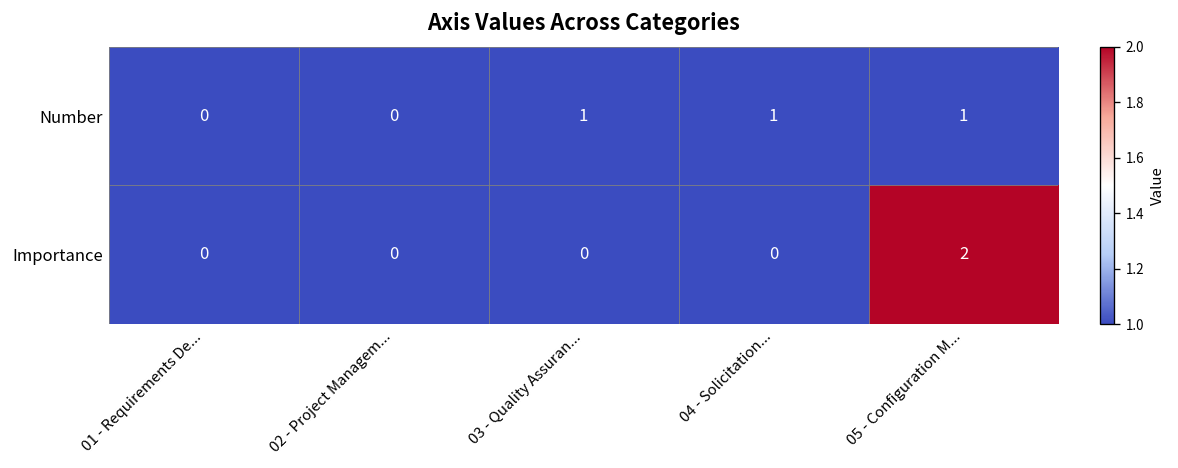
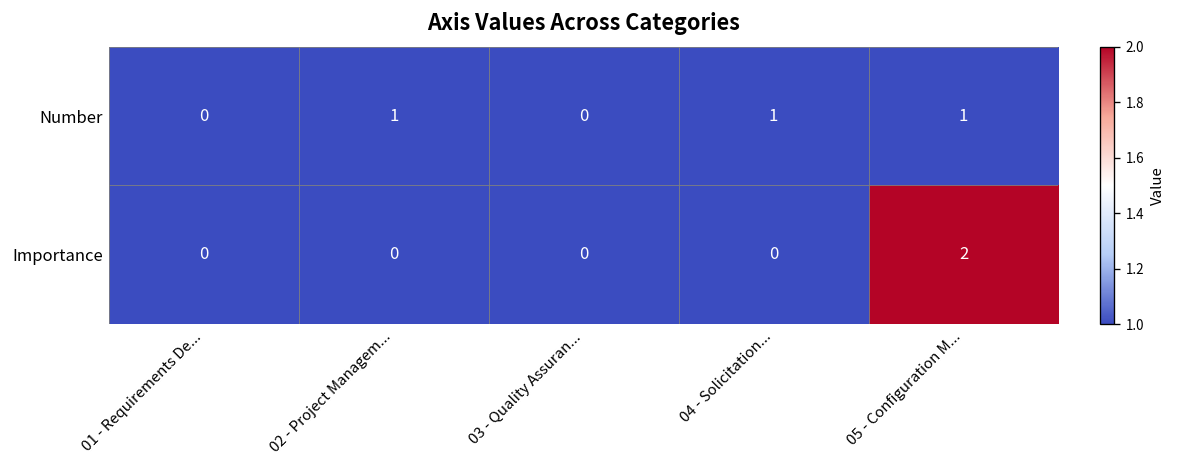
  {
    "Number": {
      "01 - Requirements De...": 0,
-     "02 - Project Managem...": 0,
-     "03 - Quality Assuran...": 1,
+     "02 - Project Managem...": 1,
+     "03 - Quality Assuran...": 0,
      "04 - Solicitation...": 1,
      "05 - Configuration M...": 1
    },
    "Importance": {
      "01 - Requirements De...": 0,
      "02 - Project Managem...": 0,
      "03 - Quality Assuran...": 0,
      "04 - Solicitation...": 0,
      "05 - Configuration M...": 2
    }
  }
